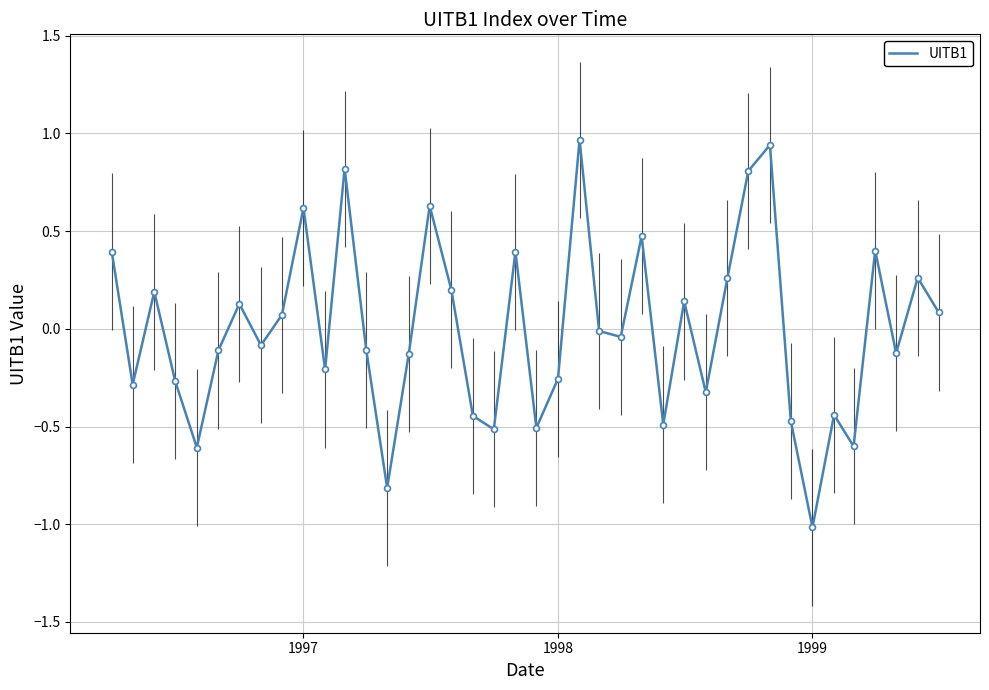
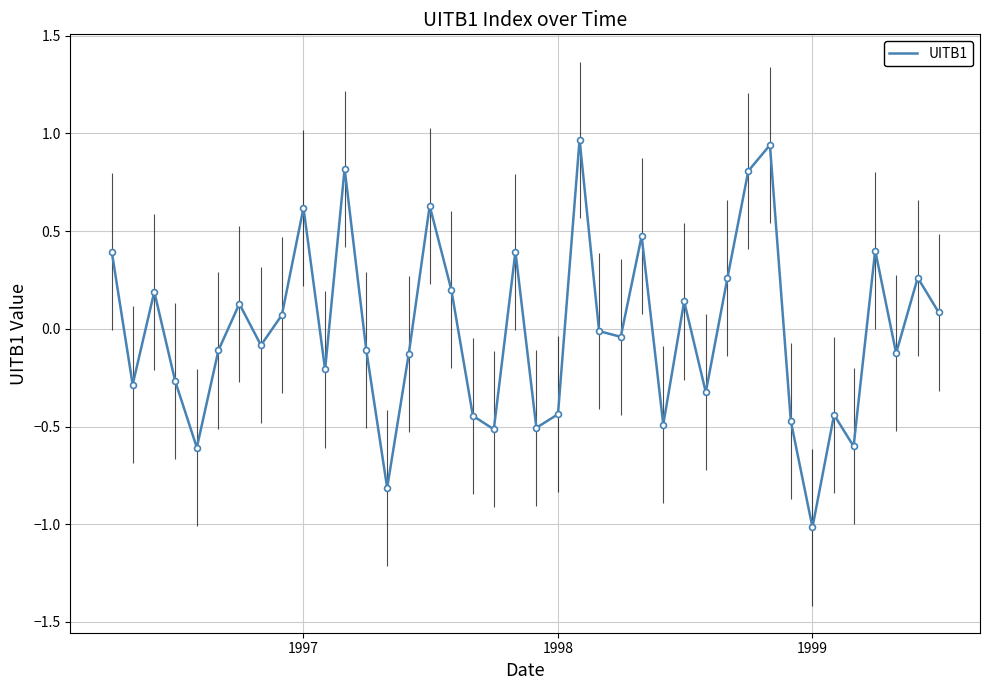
  {
    "1997": 0.62,
-   "1998": -0.26,
+   "1998": -0.44,
    "1999": -1.02
  }
